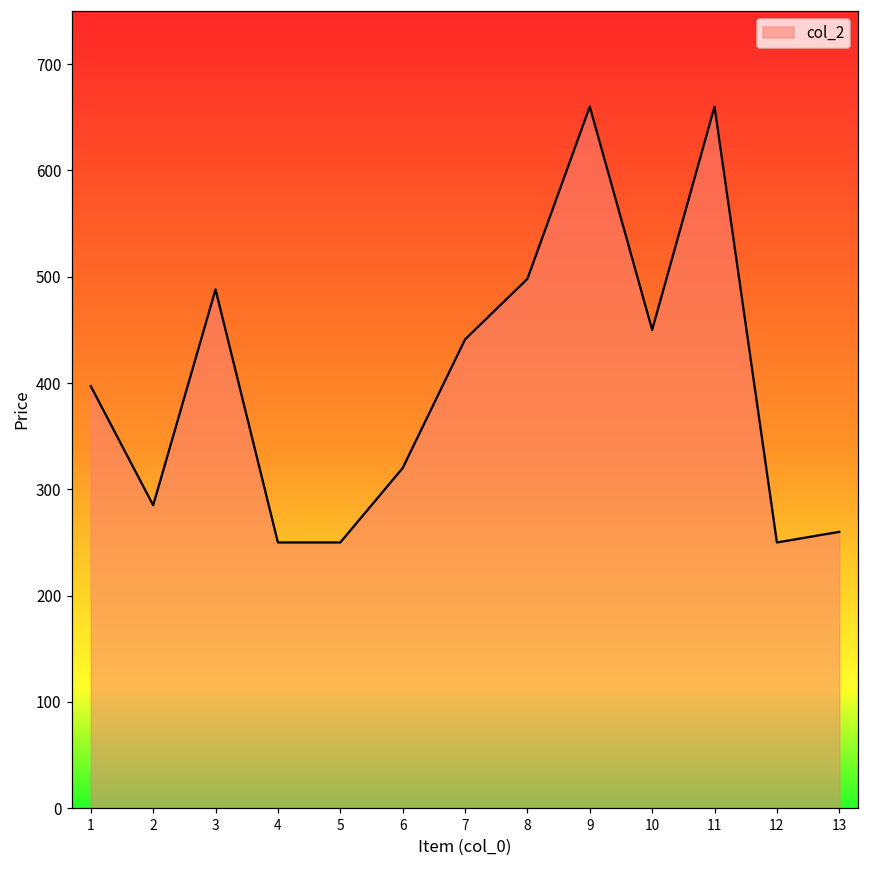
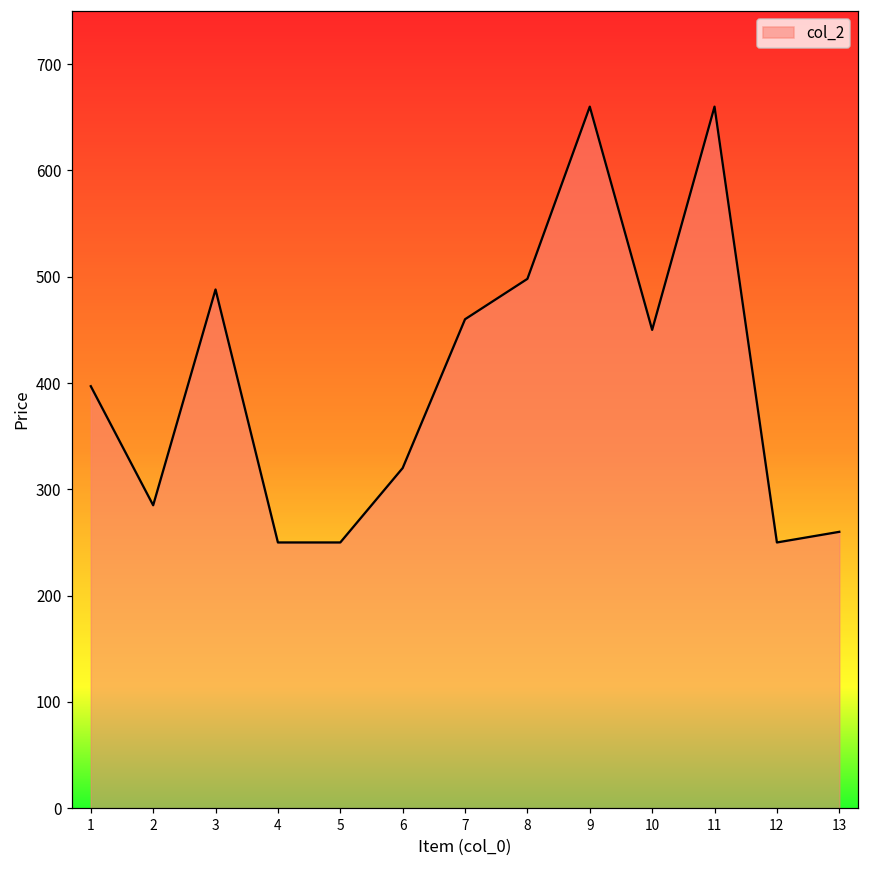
  {
    "1": 400,
    "2": 290,
    "3": 490,
    "4": 250,
    "5": 250,
    "6": 320,
-   "7": 440,
+   "7": 460,
    "8": 500,
    "9": 660,
    "10": 450,
    "11": 660,
    "12": 250,
    "13": 260
  }
